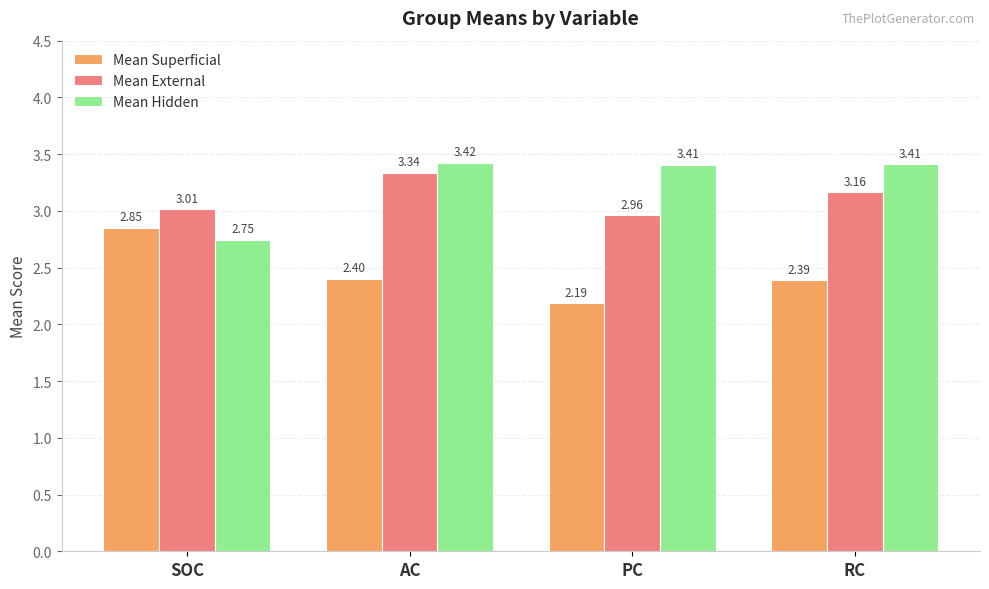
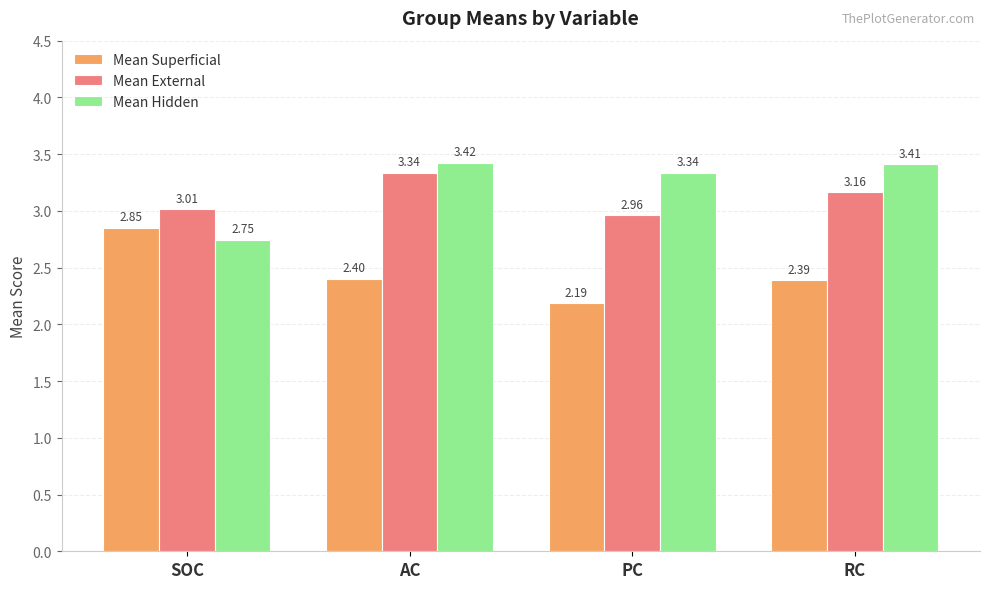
  {
    "Mean Hidden": {
      "SOC": 2.75,
      "AC": 3.42,
-     "PC": 3.41,
+     "PC": 3.34,
      "RC": 3.41
    }
  }
